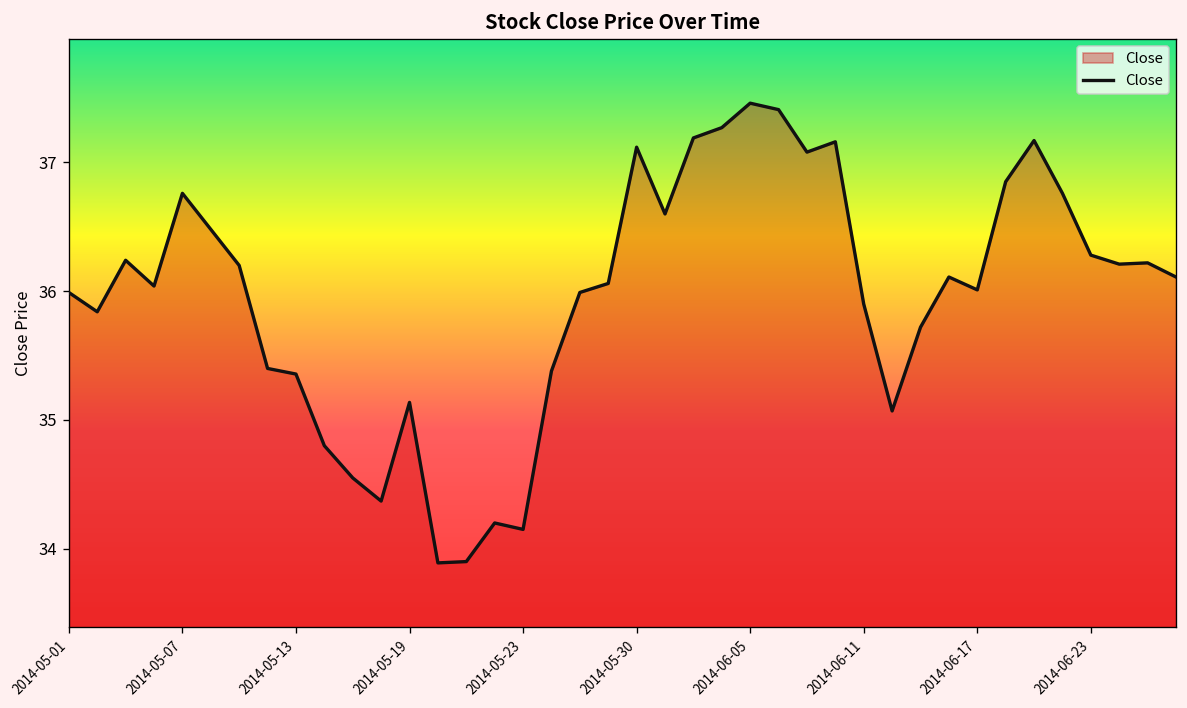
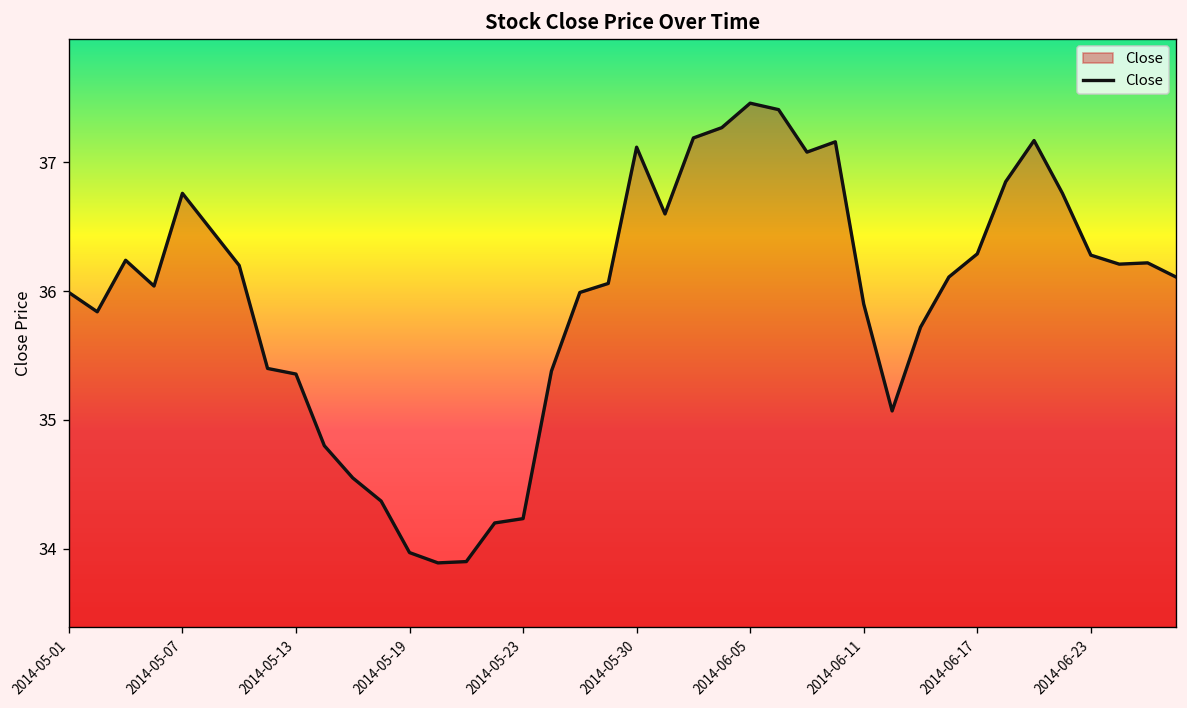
  {
    "2014-05-01": 35.99,
    "2014-05-07": 36.76,
    "2014-05-13": 35.36,
-   "2014-05-19": 35.14,
-   "2014-05-23": 34.15,
+   "2014-05-19": 33.97,
+   "2014-05-23": 34.23,
    "2014-05-30": 37.12,
    "2014-06-05": 37.46,
    "2014-06-11": 35.90,
-   "2014-06-17": 36.01,
+   "2014-06-17": 36.29,
    "2014-06-23": 36.28
  }
